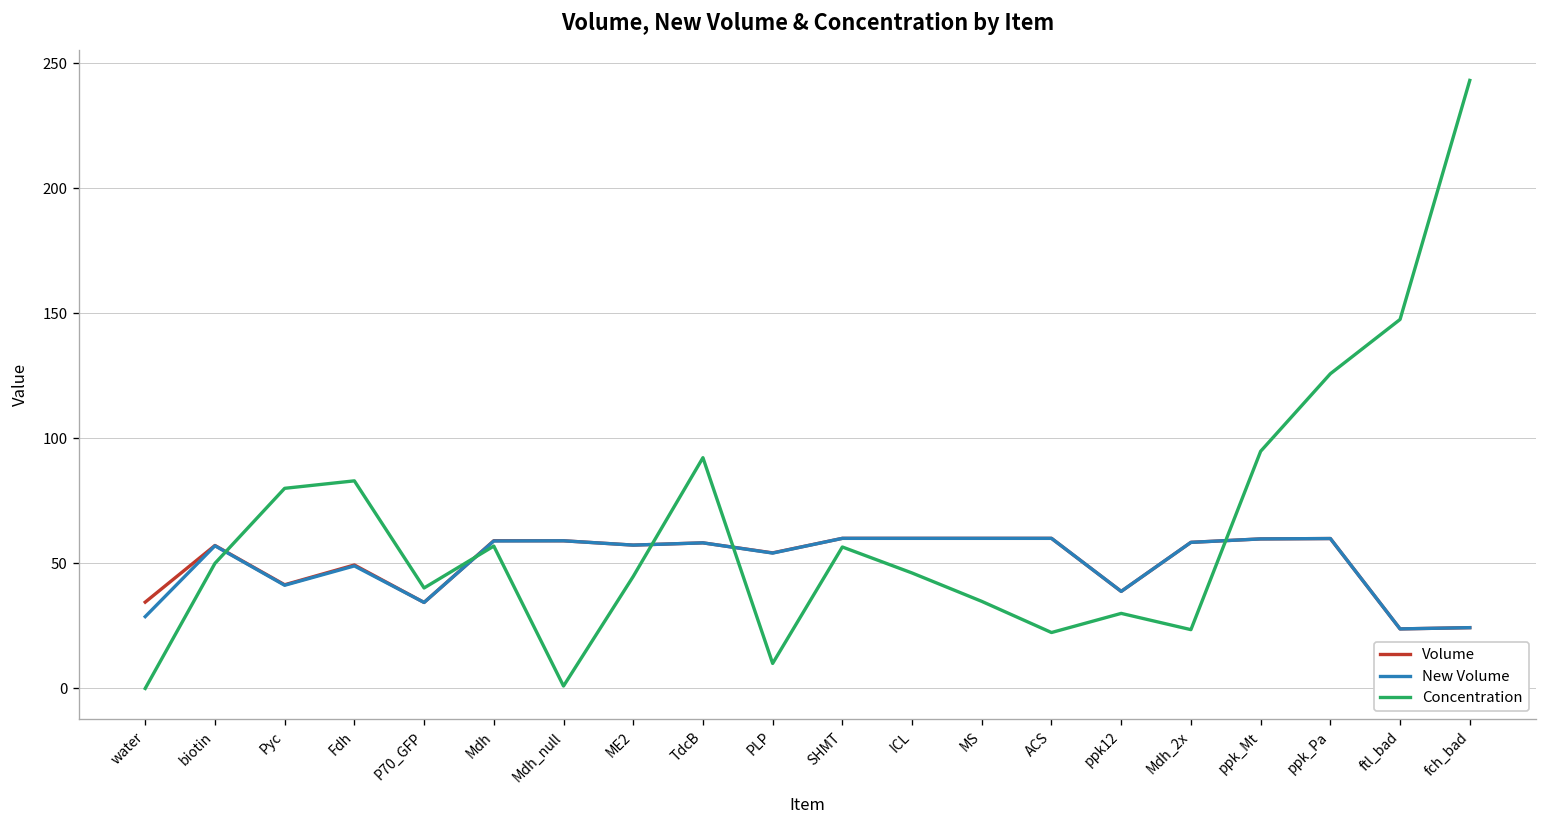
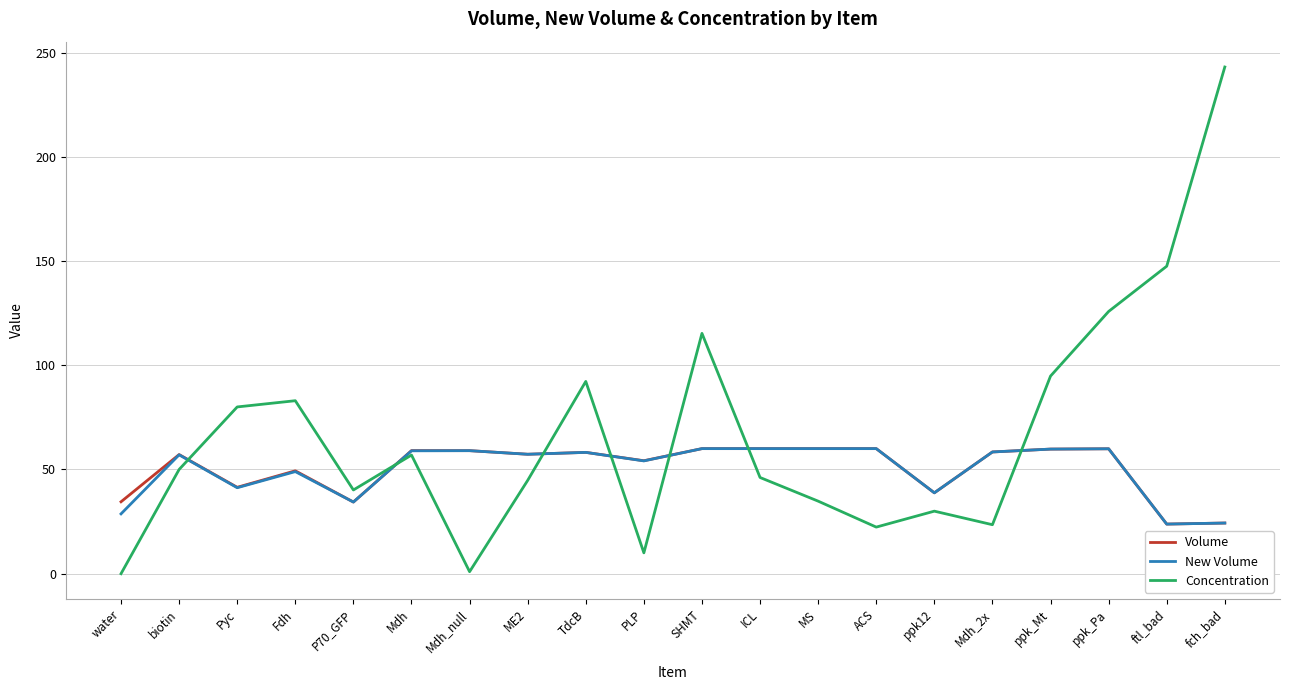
  {
    "Volume": {
      "water": 35
    },
    "New Volume": {
      "water": 29
    },
    "Concentration": {
      "water": 0,
      "biotin": 50,
      "Pyc": 80,
      "Fdh": 83,
      "P70_GFP": 40,
      "Mdh": 57,
      "Mdh_null": 1,
      "ME2": 45,
      "TdcB": 92,
      "PLP": 10,
-     "SHMT": 57,
+     "SHMT": 115,
      "ICL": 46,
      "MS": 35,
      "ACS": 22,
      "ppk12": 30,
      "Mdh_2x": 24,
      "ppk_Mt": 95,
      "ppk_Pa": 126,
      "ftl_bad": 148,
      "fch_bad": 243
    }
  }
